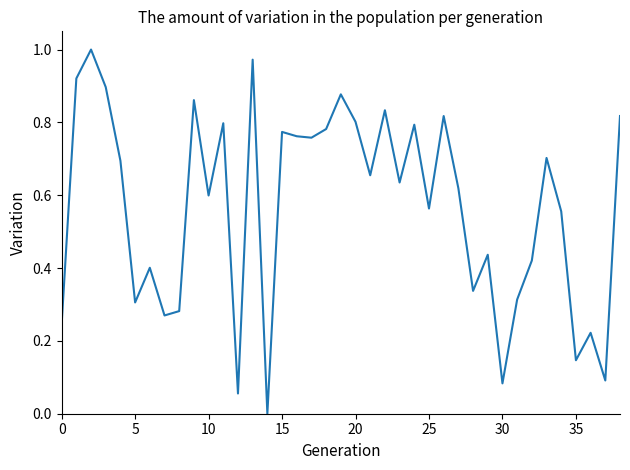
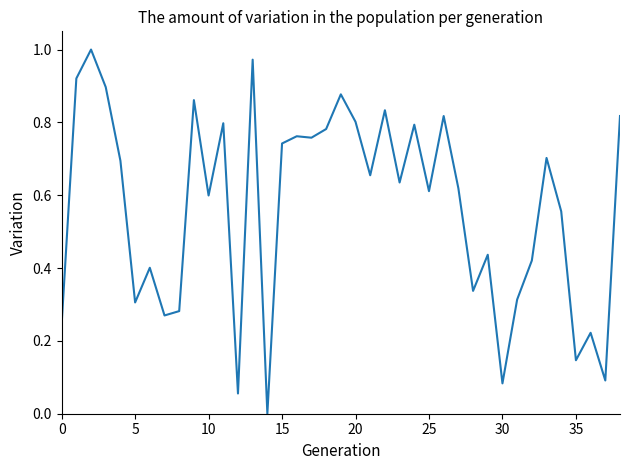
  {
    "0": 0.25,
    "5": 0.31,
    "10": 0.60,
-   "15": 0.77,
+   "15": 0.74,
    "20": 0.80,
-   "25": 0.56,
+   "25": 0.61,
    "30": 0.08,
    "35": 0.15
  }
